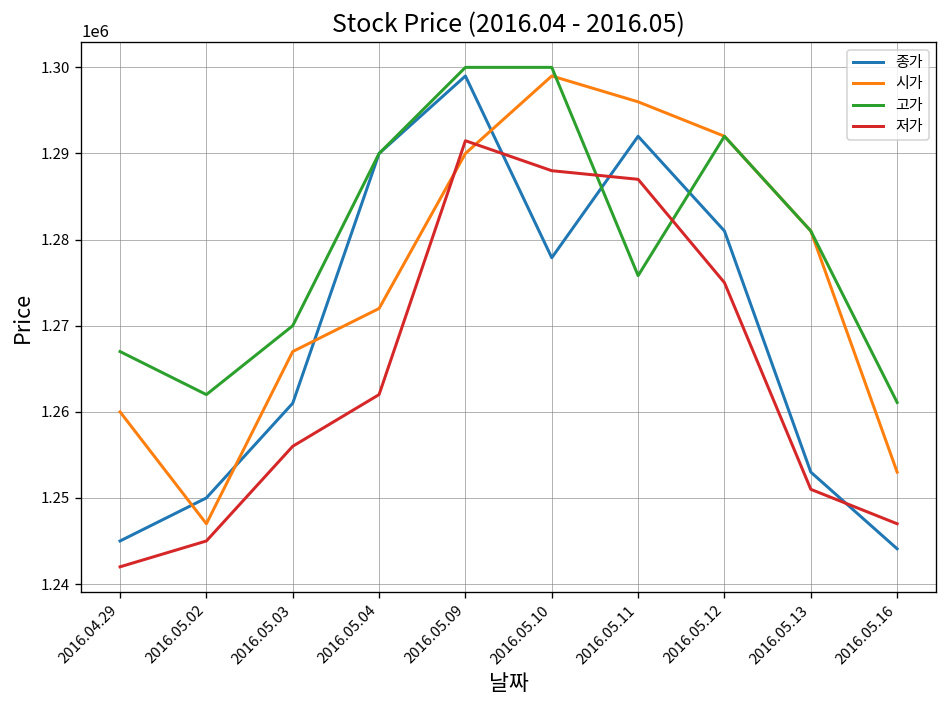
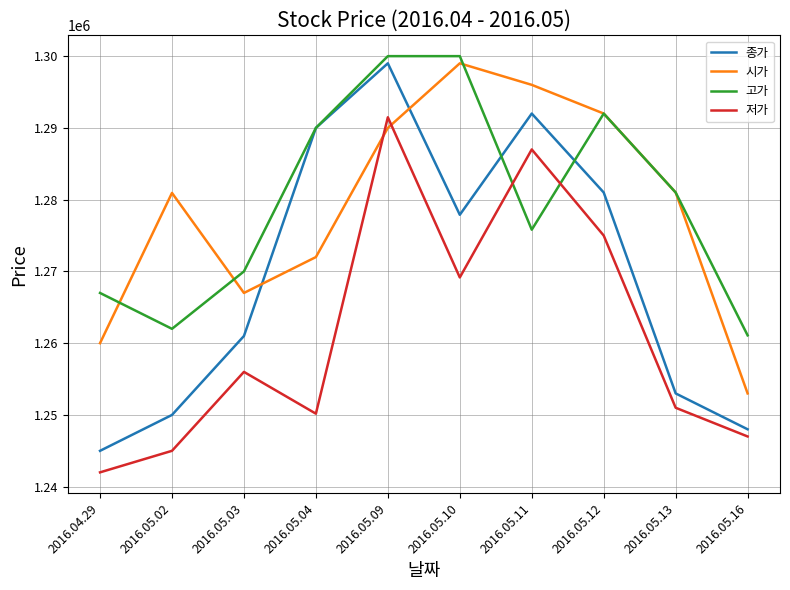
  {
    "종가": {
      "2016.04.29": 1245000,
      "2016.05.02": 1250000,
      "2016.05.03": 1261000,
      "2016.05.09": 1299000,
      "2016.05.10": 1278000,
      "2016.05.11": 1292000,
      "2016.05.12": 1281000,
      "2016.05.13": 1253000,
-     "2016.05.16": 1244000
+     "2016.05.16": 1248000
    },
    "시가": {
      "2016.04.29": 1260000,
-     "2016.05.02": 1247000,
+     "2016.05.02": 1281000,
      "2016.05.03": 1267000,
      "2016.05.04": 1272000,
      "2016.05.09": 1290000,
      "2016.05.10": 1299000,
      "2016.05.11": 1296000,
      "2016.05.16": 1253000
    },
    "고가": {
      "2016.04.29": 1267000,
      "2016.05.02": 1262000,
      "2016.05.03": 1270000,
      "2016.05.09": 1300000,
      "2016.05.10": 1300000,
      "2016.05.11": 1276000,
      "2016.05.16": 1261000
    },
    "저가": {
      "2016.04.29": 1242000,
      "2016.05.02": 1245000,
      "2016.05.03": 1256000,
-     "2016.05.04": 1262000,
+     "2016.05.04": 1250000,
      "2016.05.09": 1291000,
-     "2016.05.10": 1288000,
+     "2016.05.10": 1269000,
      "2016.05.11": 1287000,
      "2016.05.12": 1275000,
      "2016.05.13": 1251000,
      "2016.05.16": 1247000
    }
  }
